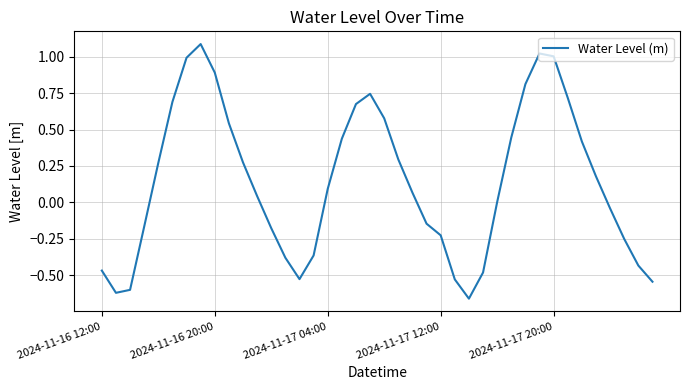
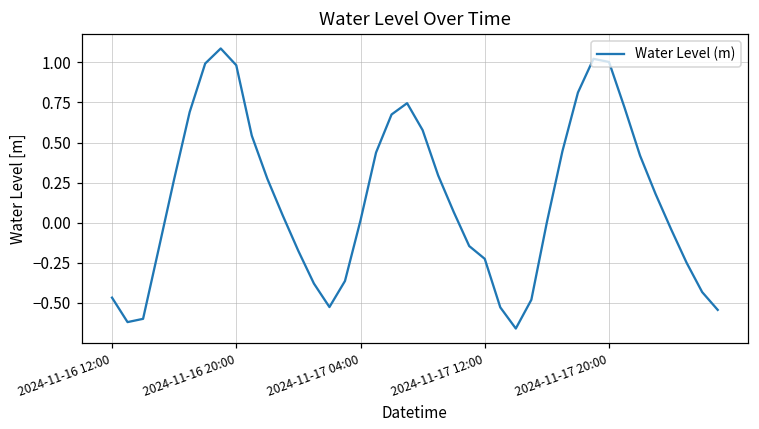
  {
    "2024-11-16 12:00": -0.47,
-   "2024-11-16 20:00": 0.89,
-   "2024-11-17 04:00": 0.09,
+   "2024-11-16 20:00": 0.98,
+   "2024-11-17 04:00": 0.01,
    "2024-11-17 12:00": -0.23
  }
